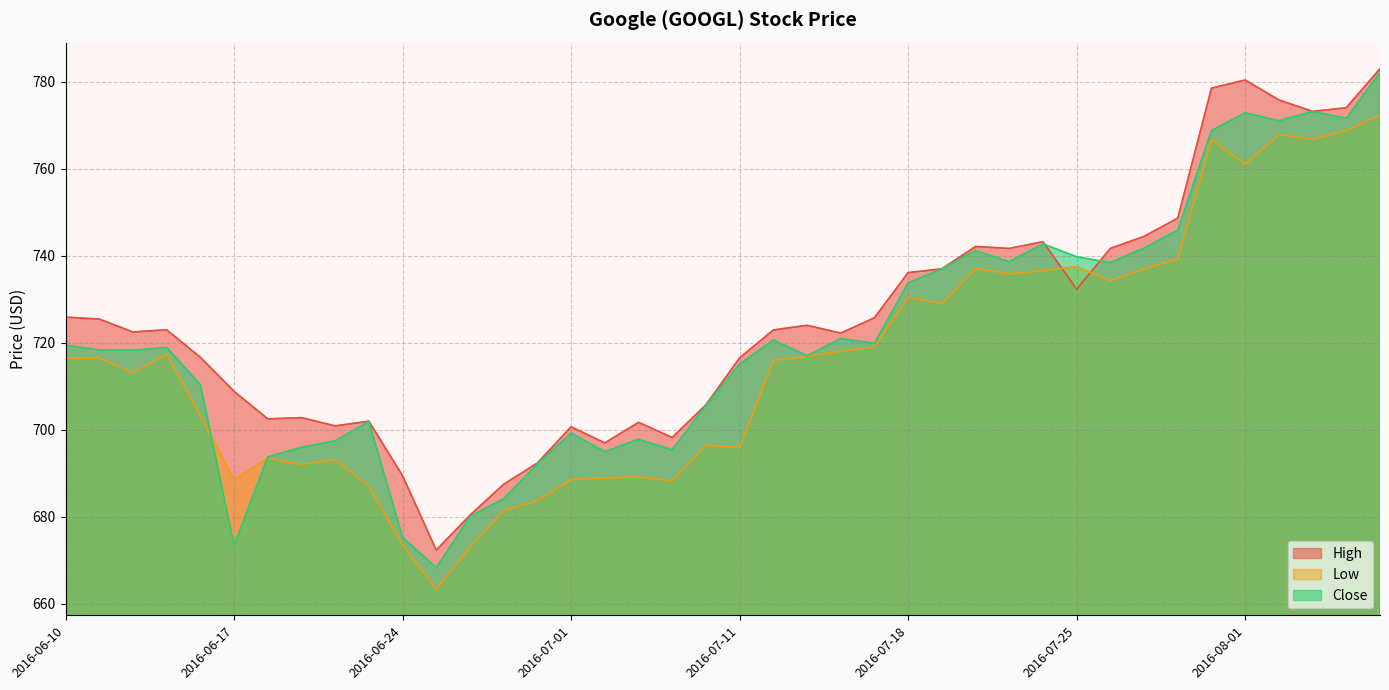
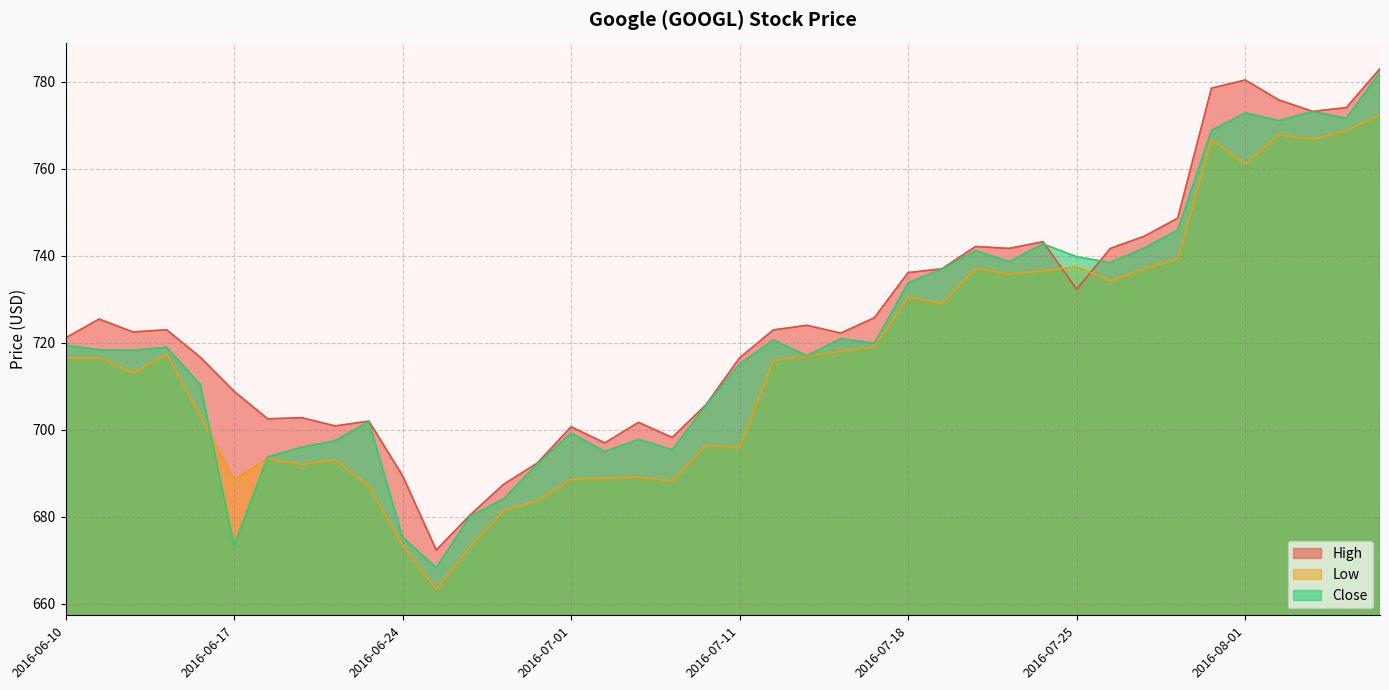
  {
    "High": {
-     "2016-06-10": 726,
+     "2016-06-10": 721,
      "2016-06-17": 709,
      "2016-06-24": 689,
      "2016-07-01": 701,
      "2016-07-11": 717,
      "2016-07-18": 736,
      "2016-07-25": 732,
      "2016-08-01": 780
    },
    "Low": {
      "2016-06-10": 716,
      "2016-06-17": 688,
      "2016-06-24": 673,
      "2016-07-01": 689,
      "2016-07-11": 696,
      "2016-07-18": 730,
      "2016-07-25": 738,
      "2016-08-01": 761
    },
    "Close": {
      "2016-06-10": 719,
      "2016-06-17": 673,
      "2016-06-24": 675,
      "2016-07-01": 699,
      "2016-07-11": 715,
      "2016-07-18": 734,
      "2016-07-25": 740,
      "2016-08-01": 773
    }
  }
